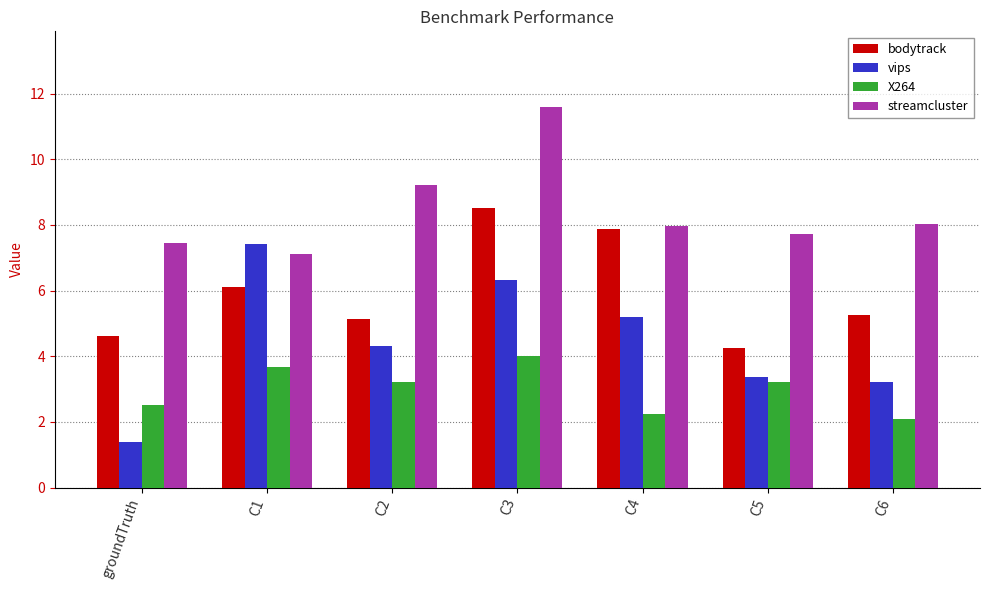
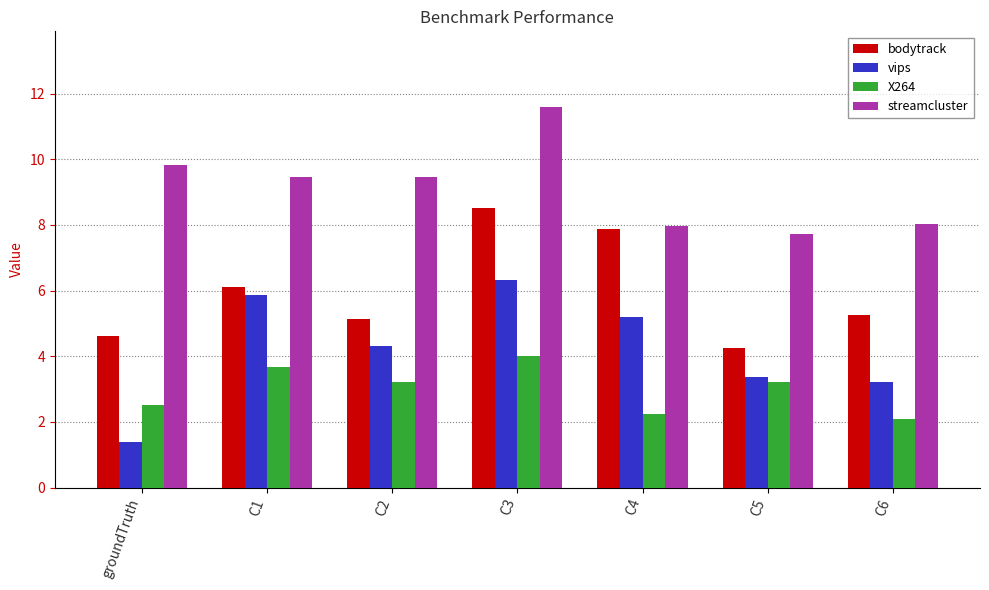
  {
    "bodytrack": {
      "groundTruth": 4.6,
      "C1": 6.1,
      "C2": 5.1,
      "C3": 8.5,
      "C4": 7.9,
      "C5": 4.3,
      "C6": 5.3
    },
    "vips": {
      "groundTruth": 1.4,
-     "C1": 7.4,
+     "C1": 5.9,
      "C2": 4.3,
      "C3": 6.3,
      "C4": 5.2,
      "C5": 3.4,
      "C6": 3.2
    },
    "X264": {
      "groundTruth": 2.5,
      "C1": 3.7,
      "C2": 3.2,
      "C3": 4.0,
      "C4": 2.2,
      "C5": 3.2,
      "C6": 2.1
    },
    "streamcluster": {
-     "groundTruth": 7.4,
-     "C1": 7.1,
-     "C2": 9.2,
+     "groundTruth": 9.8,
+     "C1": 9.5,
+     "C2": 9.5,
      "C3": 11.6,
      "C4": 8.0,
      "C5": 7.7,
      "C6": 8.0
    }
  }
